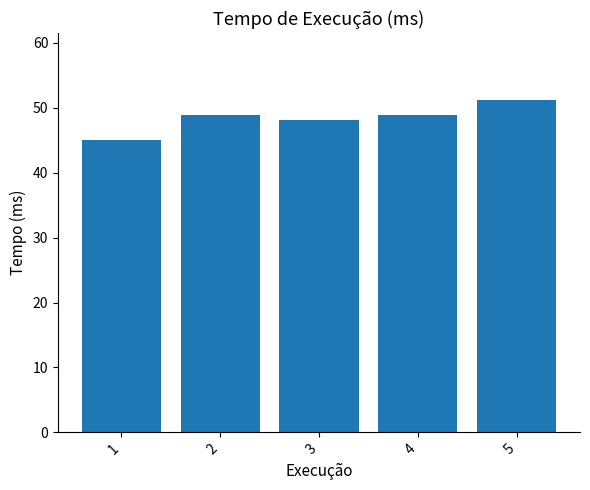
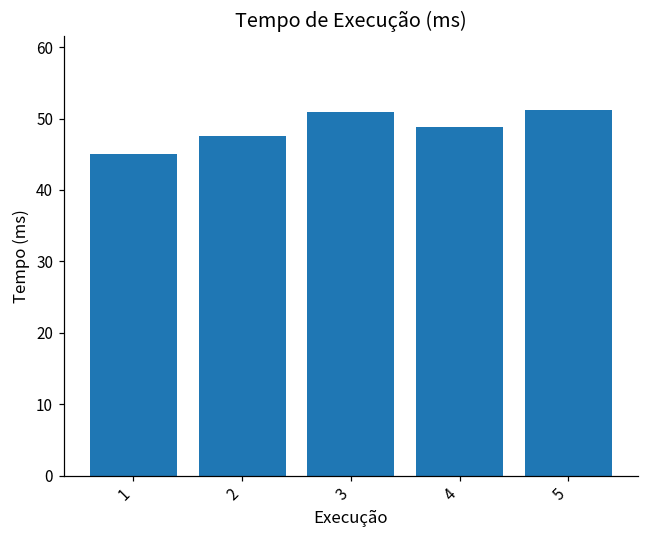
  {
    "1": 45,
-   "2": 49,
-   "3": 48,
+   "2": 48,
+   "3": 51,
    "4": 49,
    "5": 51
  }
